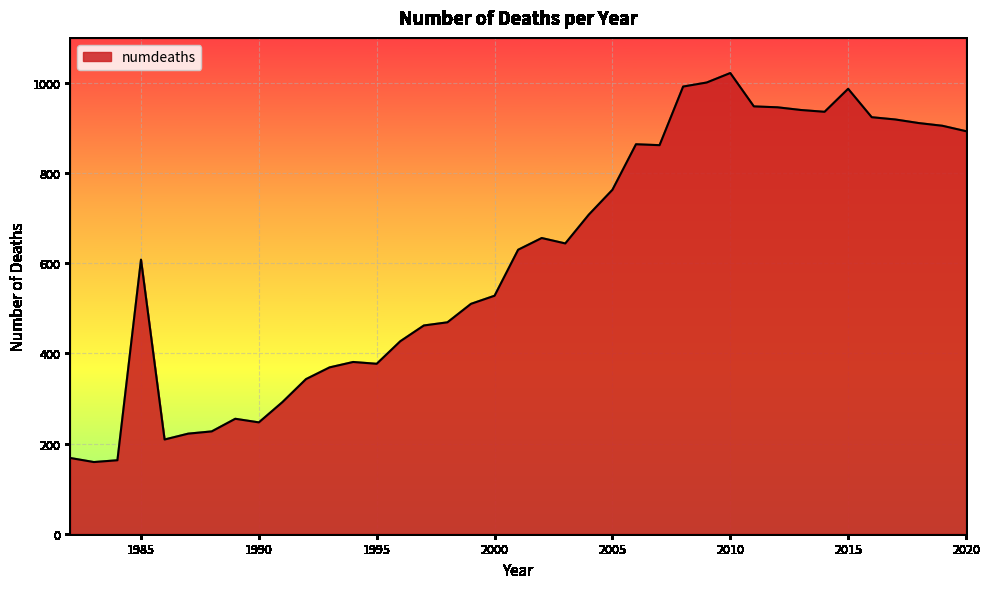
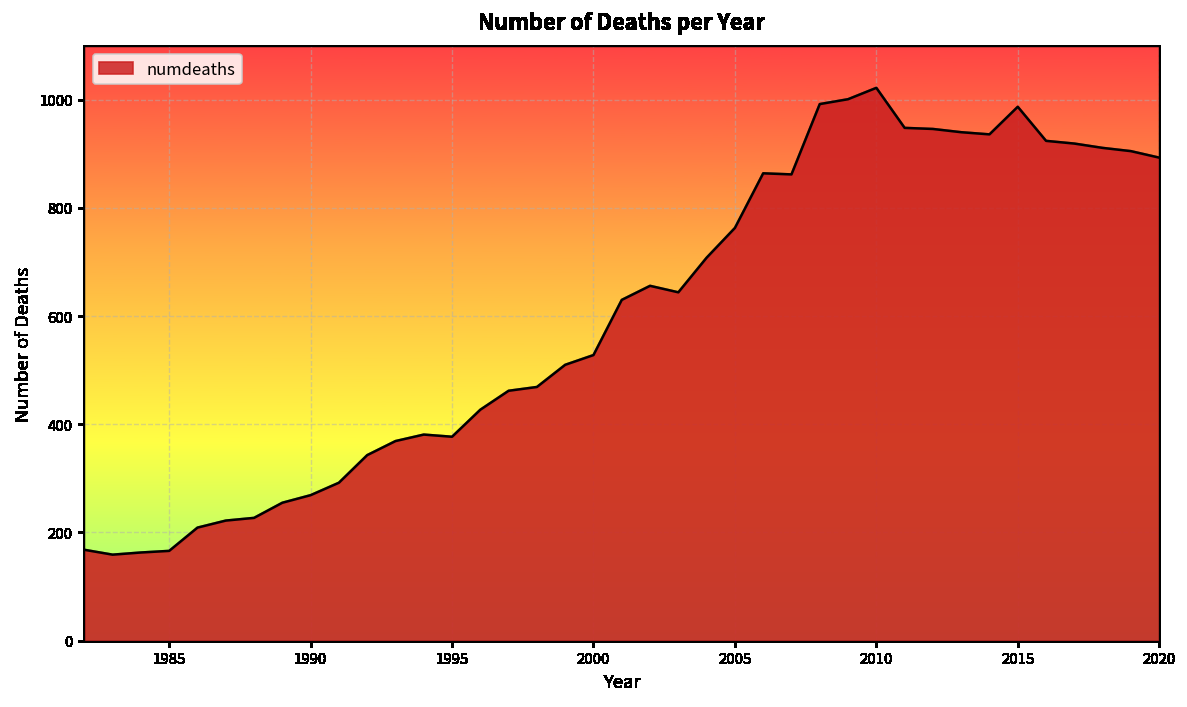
  {
-   "1985": 610,
-   "1990": 250,
+   "1985": 170,
+   "1990": 270,
    "1995": 380,
    "2000": 530,
    "2005": 760,
    "2010": 1020,
    "2015": 990,
    "2020": 890
  }
